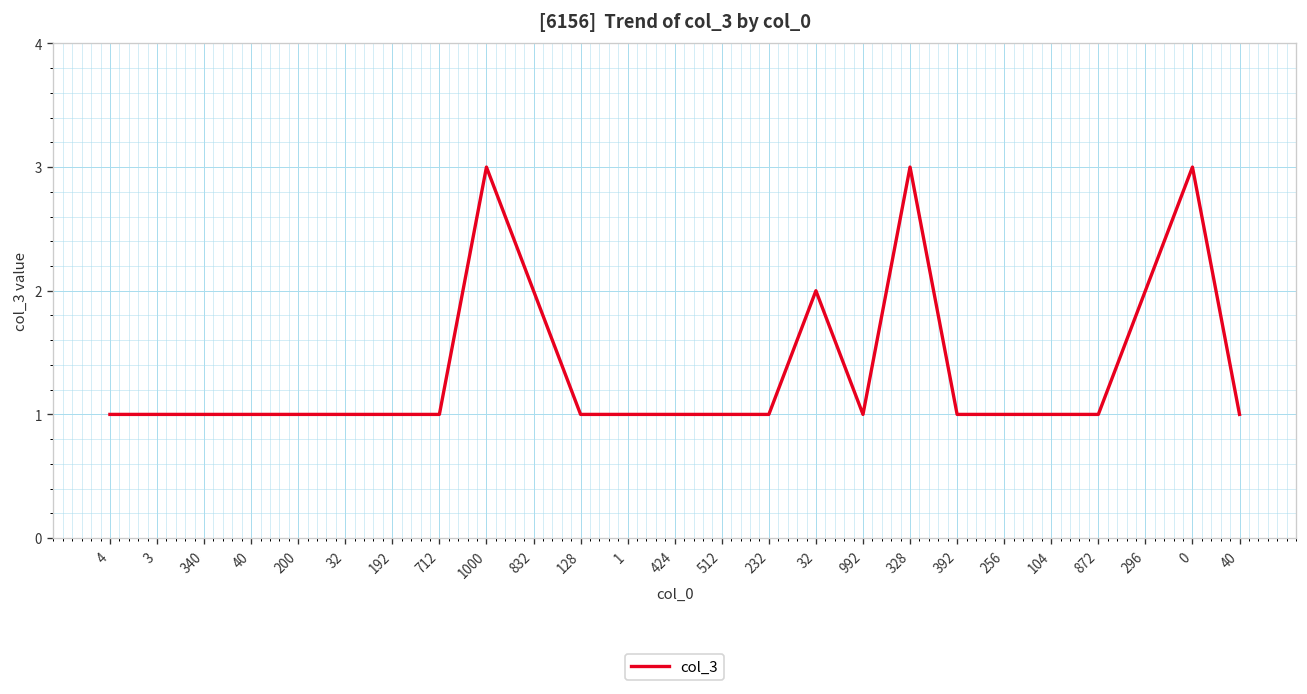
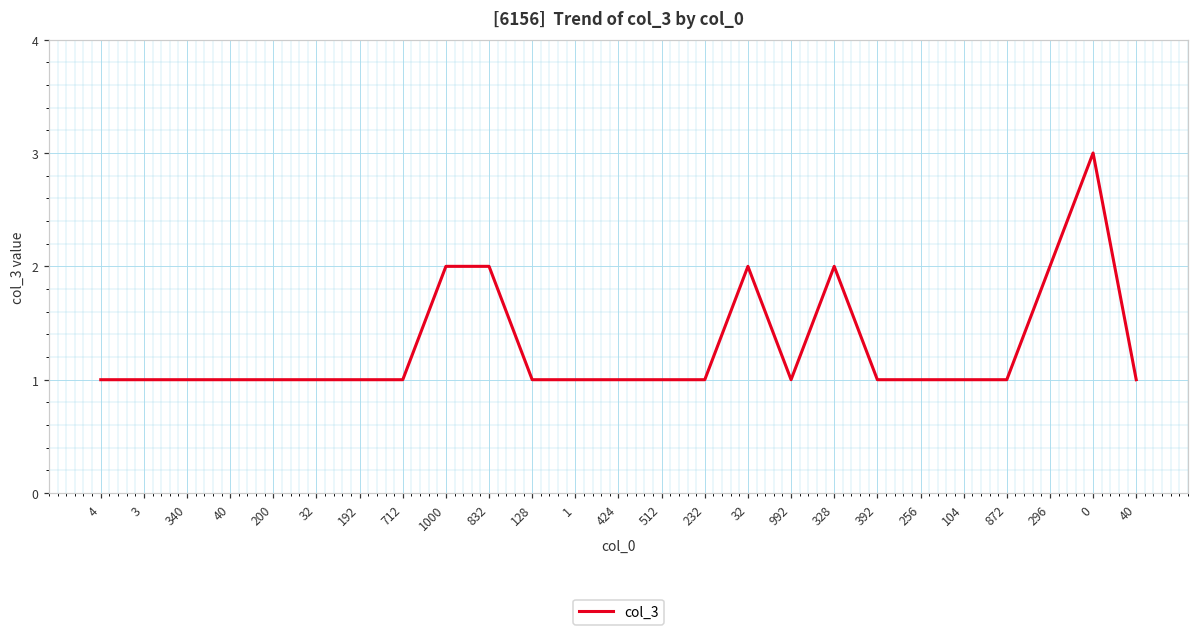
  {
    "4": 1,
    "3": 1,
    "340": 1,
    "200": 1,
    "192": 1,
    "712": 1,
-   "1000": 3,
+   "1000": 2,
    "832": 2,
    "128": 1,
    "1": 1,
    "424": 1,
    "512": 1,
    "232": 1,
    "992": 1,
-   "328": 3,
+   "328": 2,
    "392": 1,
    "256": 1,
    "104": 1,
    "872": 1,
    "296": 2,
    "0": 3
  }
